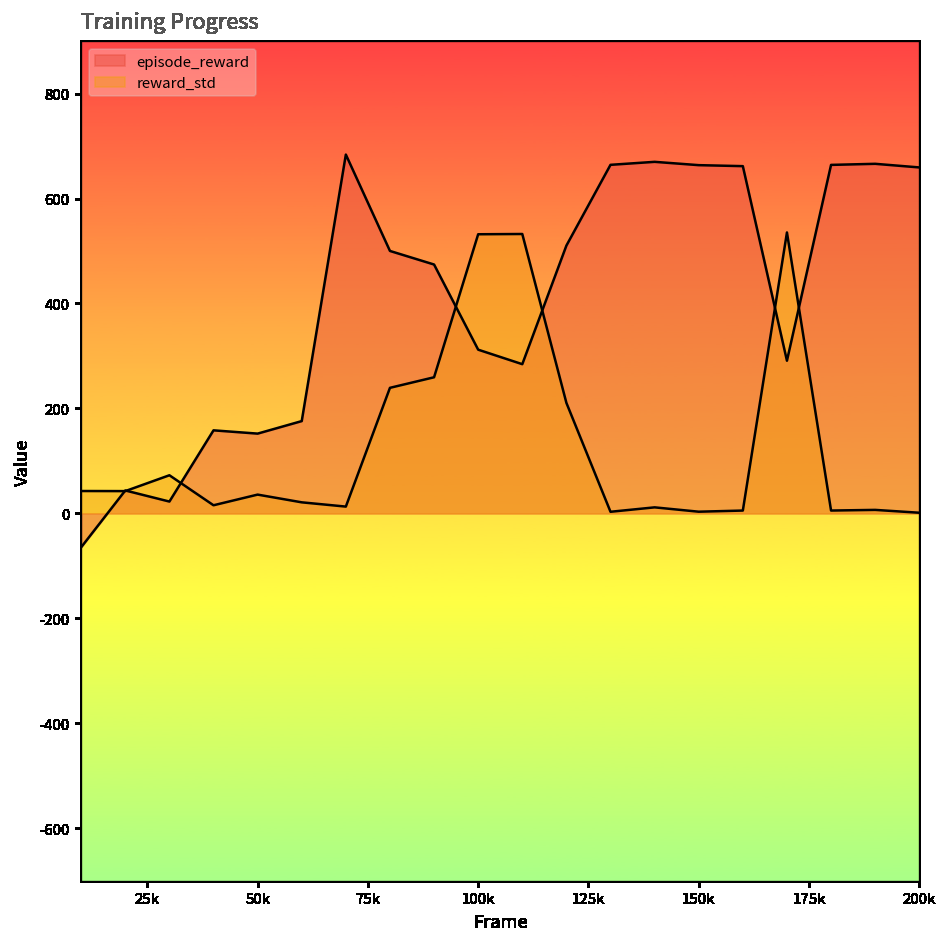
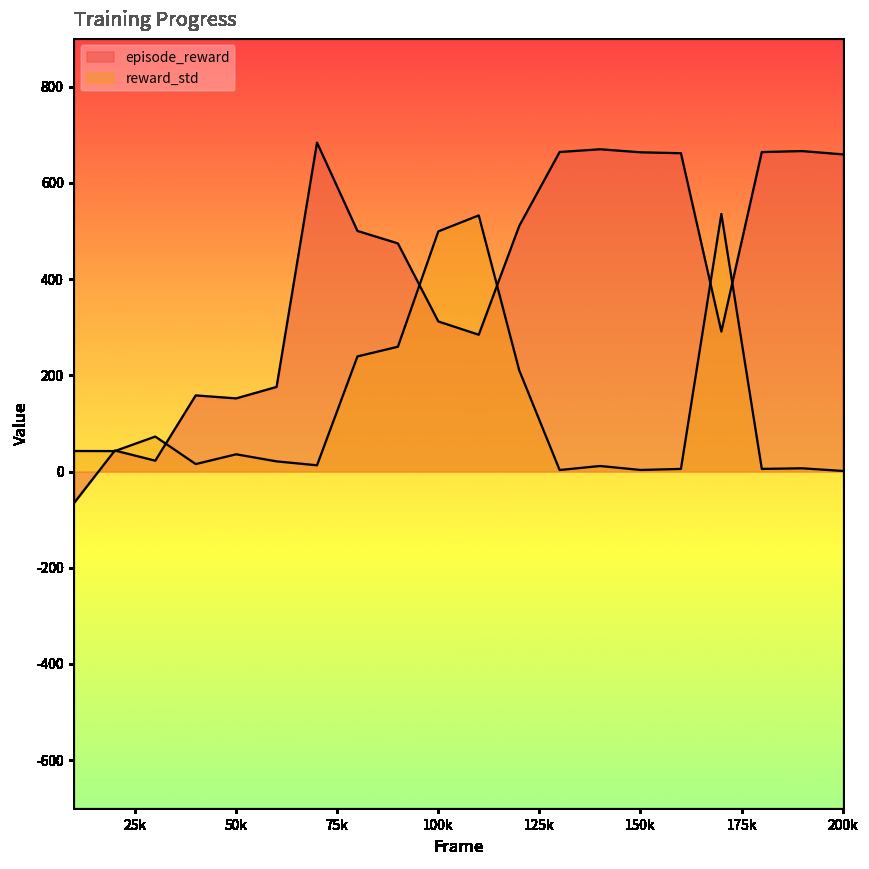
  {
    "reward_std": {
      "50k": 40,
-     "100k": 530,
+     "100k": 500,
      "150k": 0,
      "200k": 0
    }
  }
